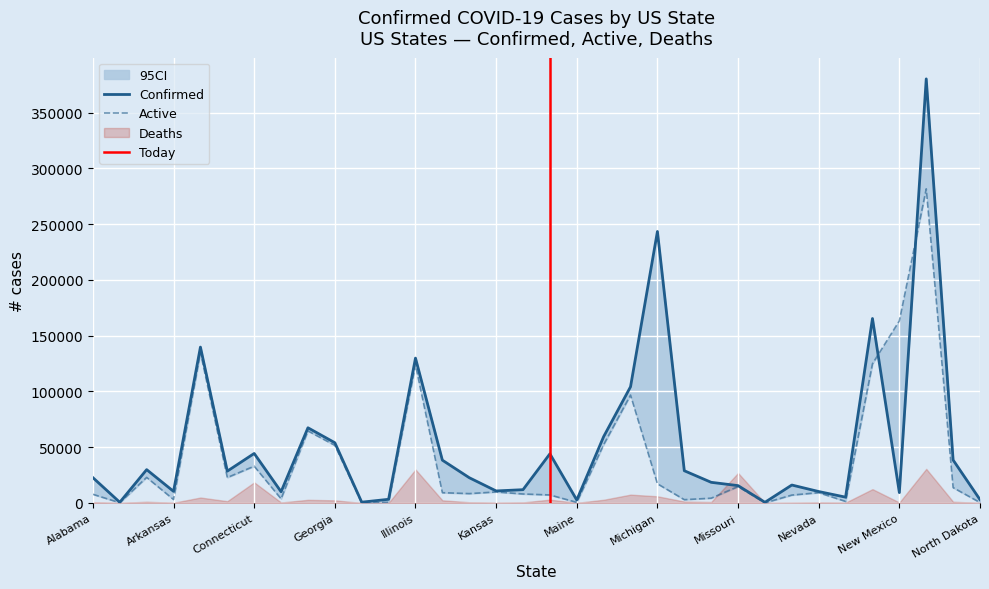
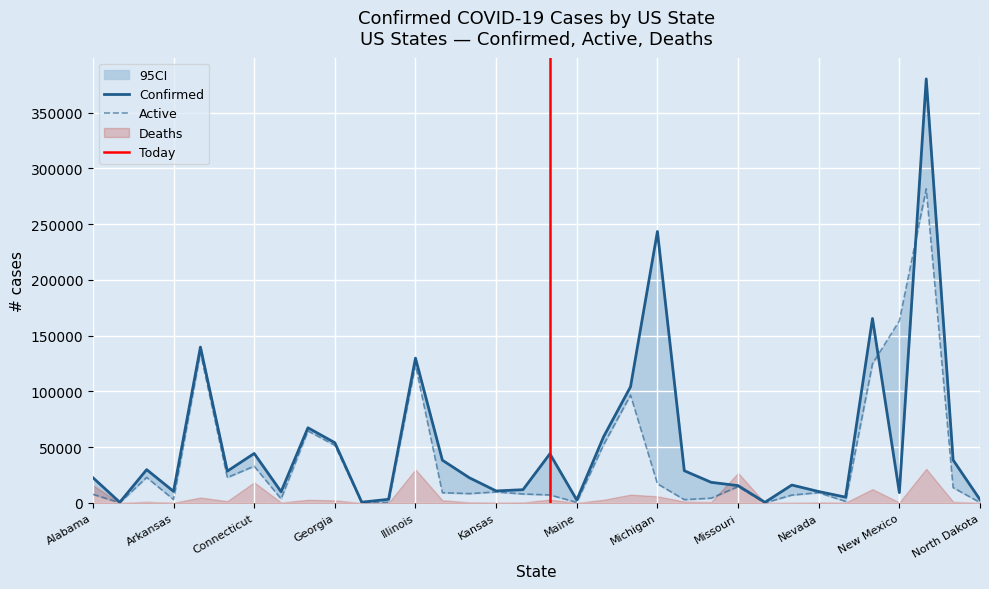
  {
    "Deaths": {
-     "Alabama": 1000,
+     "Alabama": 16000,
      "Connecticut": 18000,
      "Georgia": 2000,
      "Illinois": 30000,
      "Michigan": 6000,
      "Missouri": 27000
    }
  }
